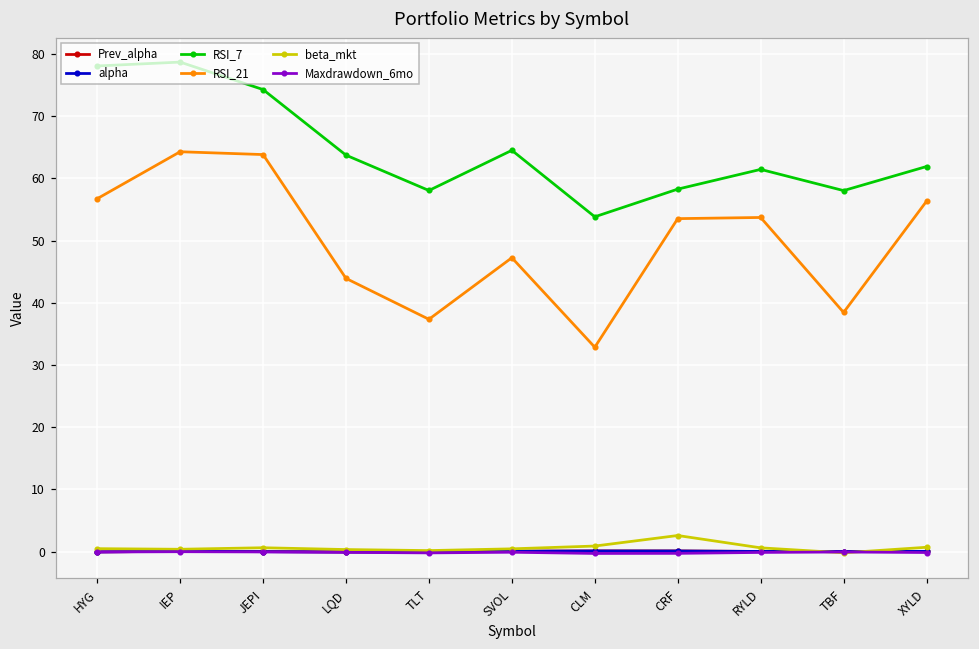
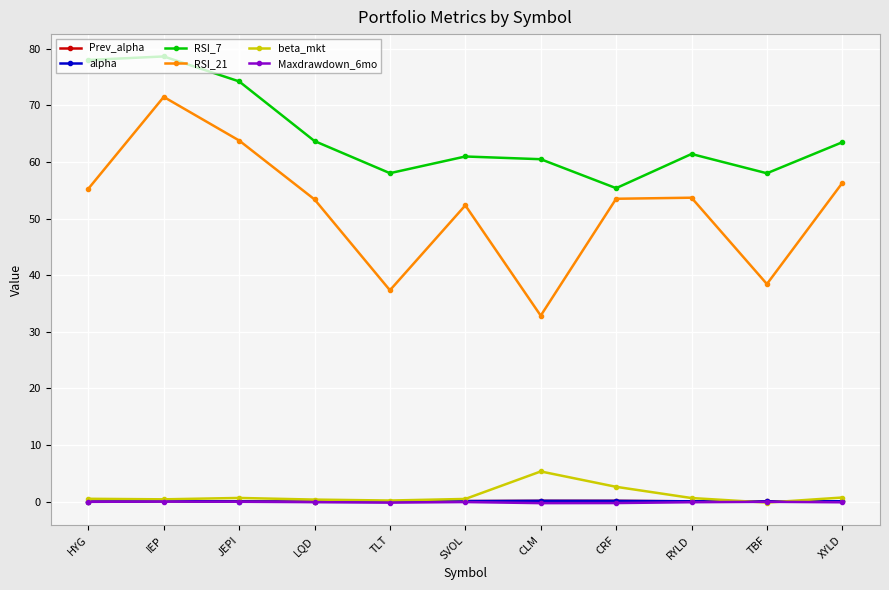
  {
    "RSI_7": {
      "JEPI": 74,
      "LQD": 64,
      "TLT": 58,
-     "SVOL": 64,
-     "CLM": 54,
-     "CRF": 58,
+     "SVOL": 61,
+     "CLM": 61,
+     "CRF": 55,
      "RYLD": 61,
      "TBF": 58,
-     "XYLD": 62
+     "XYLD": 64
    },
    "RSI_21": {
-     "HYG": 57,
-     "IEP": 64,
+     "HYG": 55,
+     "IEP": 72,
      "JEPI": 64,
-     "LQD": 44,
+     "LQD": 53,
      "TLT": 37,
-     "SVOL": 47,
+     "SVOL": 52,
      "CLM": 33,
      "CRF": 54,
      "RYLD": 54,
      "TBF": 38,
      "XYLD": 56
    },
    "beta_mkt": {
      "HYG": 0,
      "JEPI": 1,
-     "CLM": 1,
+     "CLM": 5,
      "CRF": 3,
      "RYLD": 1,
      "XYLD": 1
    }
  }
